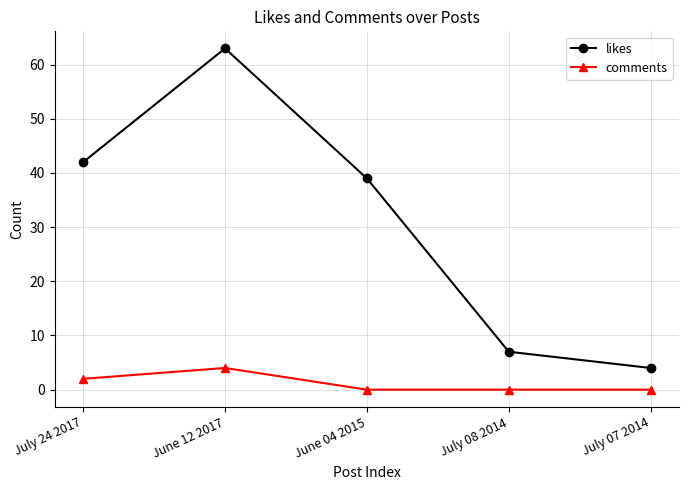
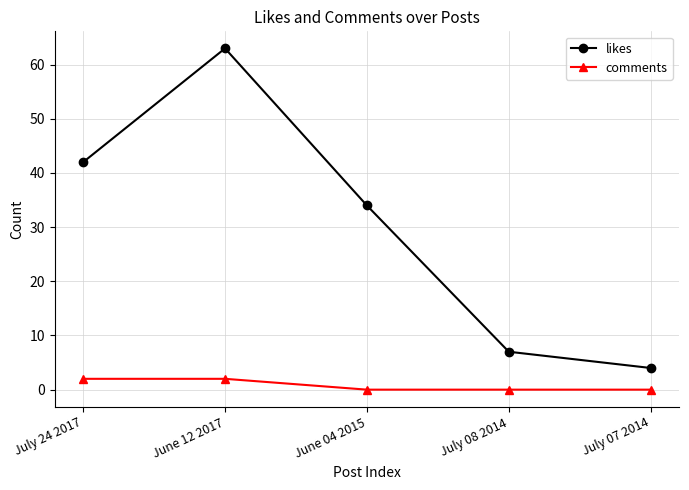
  {
    "likes": {
      "July 24 2017": 42,
      "June 12 2017": 63,
-     "June 04 2015": 39,
+     "June 04 2015": 34,
      "July 08 2014": 7,
      "July 07 2014": 4
    },
    "comments": {
      "July 24 2017": 2,
-     "June 12 2017": 4,
+     "June 12 2017": 2,
      "June 04 2015": 0,
      "July 08 2014": 0,
      "July 07 2014": 0
    }
  }
